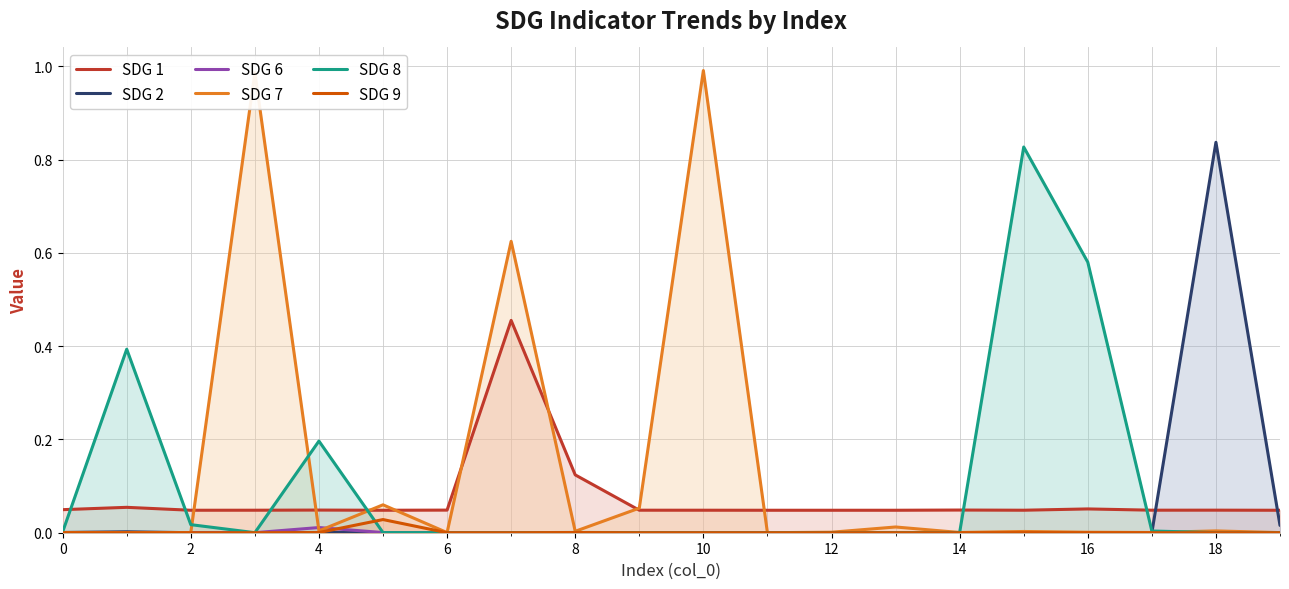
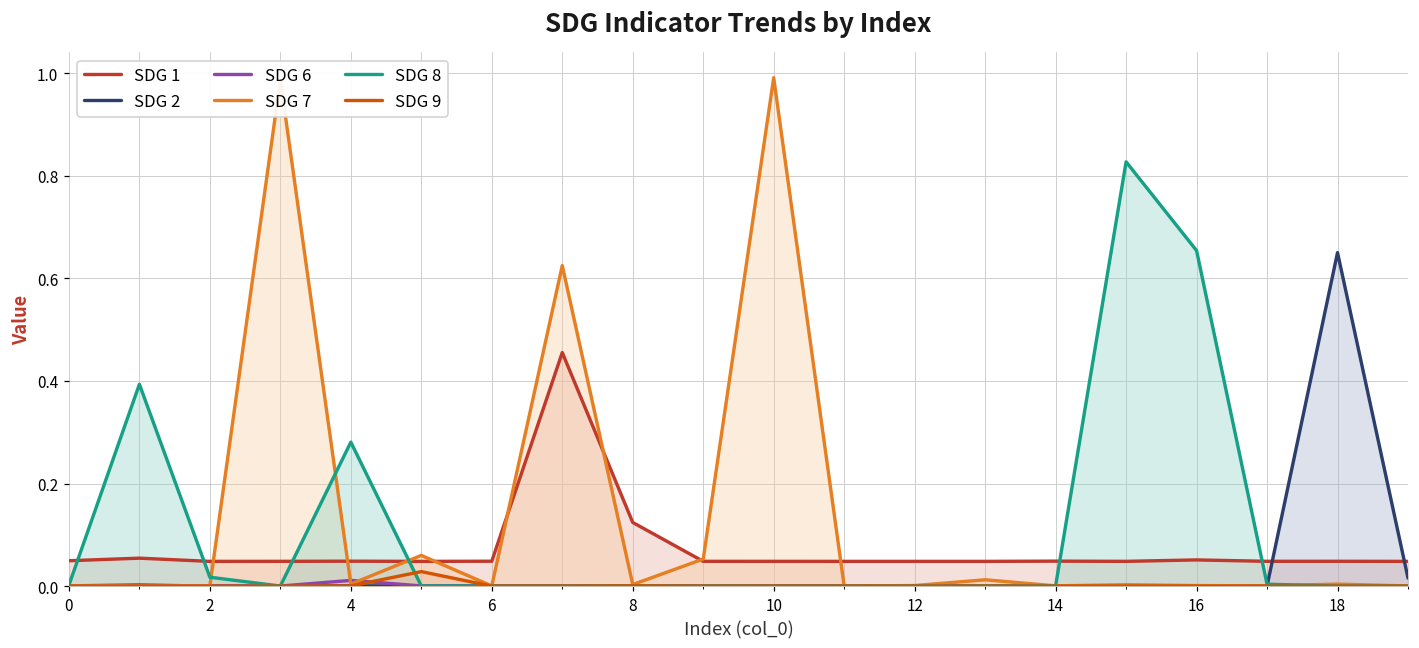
  {
    "SDG 2": {
-     "18": 0.84
+     "18": 0.65
    },
    "SDG 6": {
      "4": 0.01
    },
    "SDG 8": {
      "2": 0.02,
-     "4": 0.20,
-     "16": 0.58
+     "4": 0.28,
+     "16": 0.65
    }
  }
